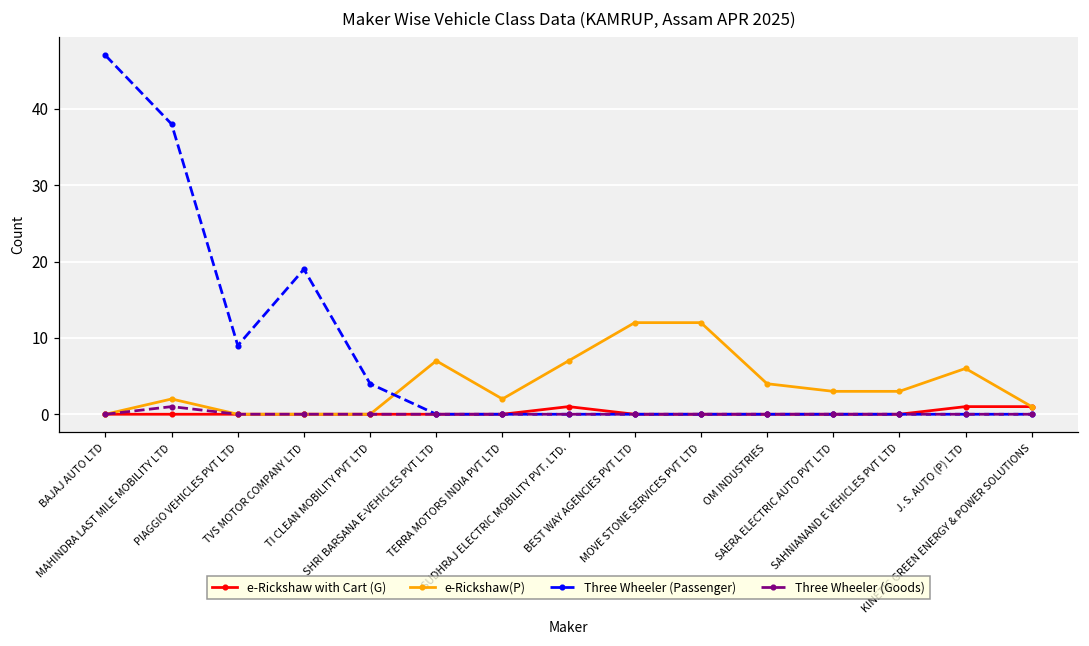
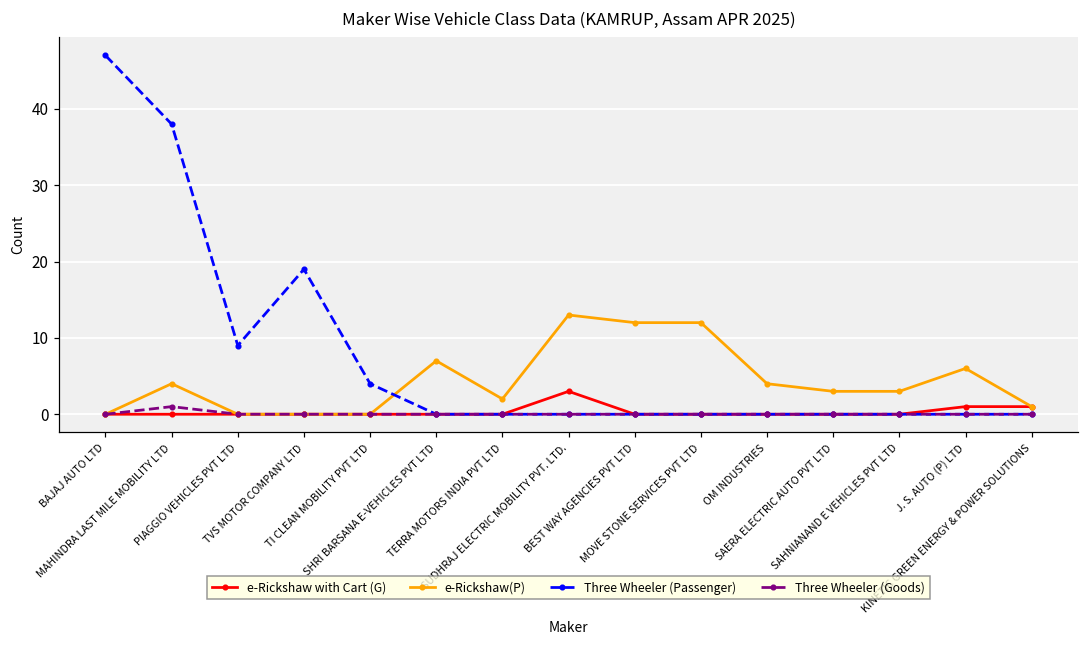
  {
    "e-Rickshaw with Cart (G)": {
      "MAHINDRA LAST MILE MOBILITY LTD": 0,
-     "SUDHRAJ ELECTRIC MOBILITY PVT. LTD.": 1,
+     "SUDHRAJ ELECTRIC MOBILITY PVT. LTD.": 3,
      "J. S. AUTO (P) LTD": 1
    },
    "e-Rickshaw(P)": {
-     "MAHINDRA LAST MILE MOBILITY LTD": 2,
+     "MAHINDRA LAST MILE MOBILITY LTD": 4,
      "SHRI BARSANA E-VEHICLES PVT LTD": 7,
      "TERRA MOTORS INDIA PVT LTD": 2,
-     "SUDHRAJ ELECTRIC MOBILITY PVT. LTD.": 7,
+     "SUDHRAJ ELECTRIC MOBILITY PVT. LTD.": 13,
      "BEST WAY AGENCIES PVT LTD": 12,
      "MOVE STONE SERVICES PVT LTD": 12,
      "OM INDUSTRIES": 4,
      "SAERA ELECTRIC AUTO PVT LTD": 3,
      "SAHNIANAND E VEHICLES PVT LTD": 3,
      "J. S. AUTO (P) LTD": 6
    },
    "Three Wheeler (Passenger)": {
      "BAJAJ AUTO LTD": 47,
      "MAHINDRA LAST MILE MOBILITY LTD": 38,
      "PIAGGIO VEHICLES PVT LTD": 9,
      "TVS MOTOR COMPANY LTD": 19,
      "TI CLEAN MOBILITY PVT LTD": 4
    },
    "Three Wheeler (Goods)": {
      "MAHINDRA LAST MILE MOBILITY LTD": 1
    }
  }
